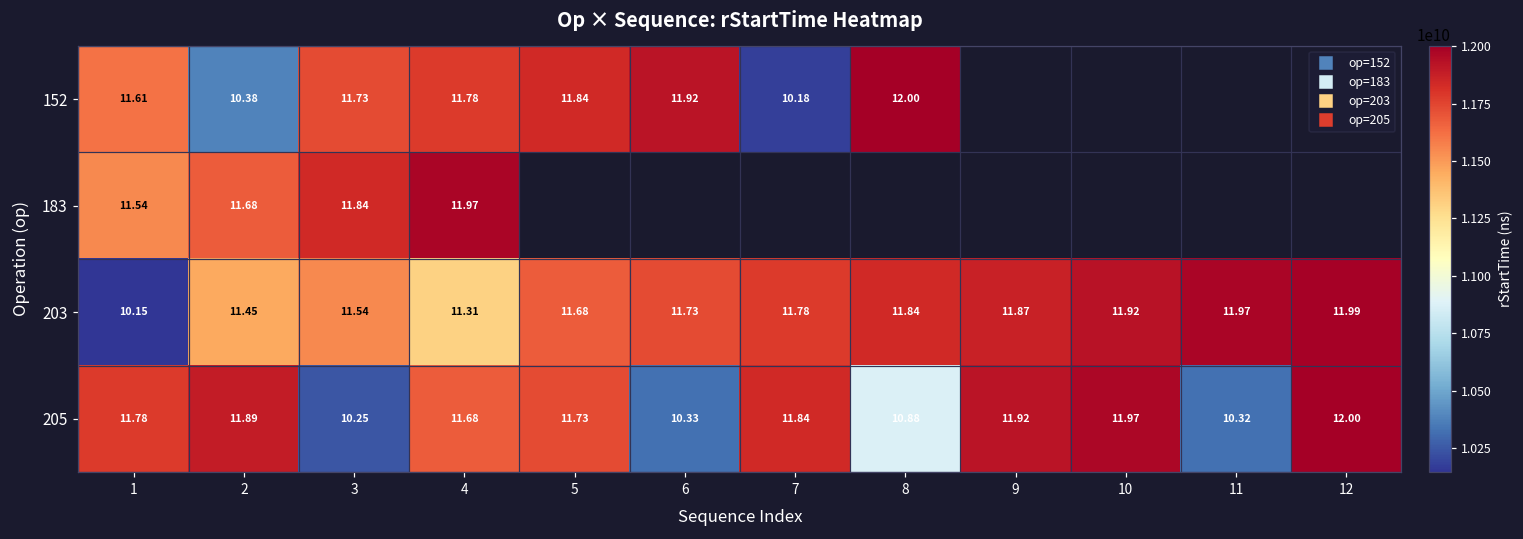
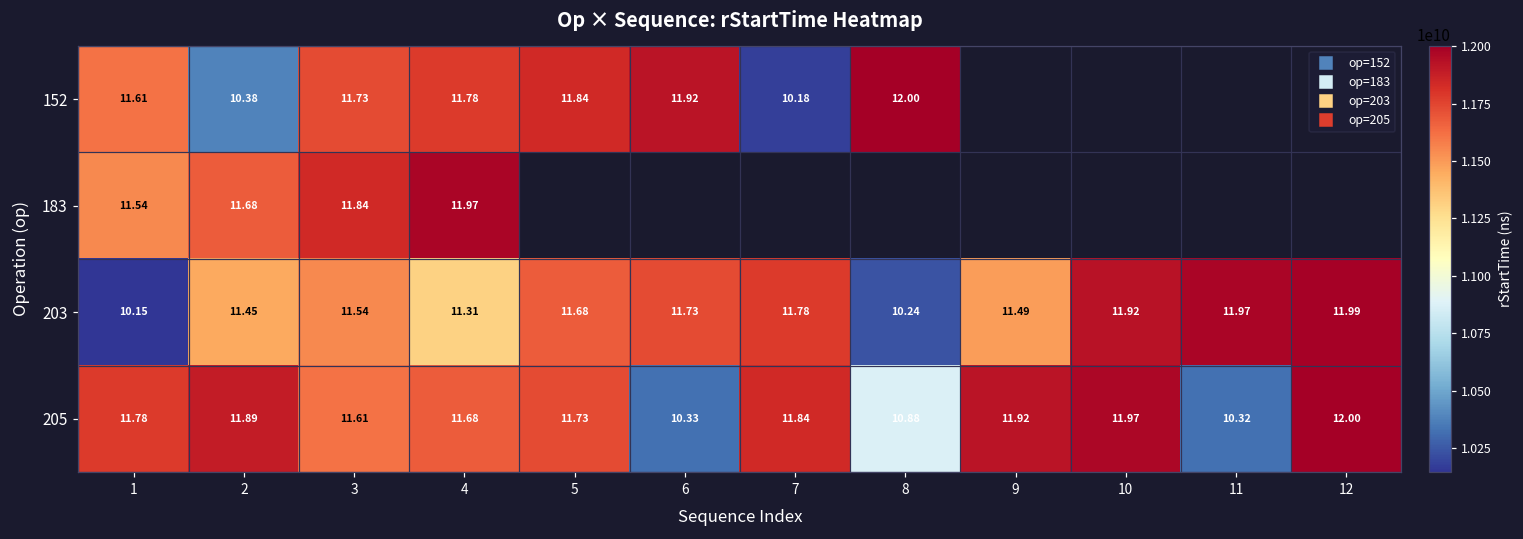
  {
    "152": {
      "1": 11.61,
      "2": 10.38,
      "3": 11.73,
      "4": 11.78,
      "5": 11.84,
      "6": 11.92,
      "7": 10.18,
      "8": 12.00
    },
    "183": {
      "1": 11.54,
      "2": 11.68,
      "3": 11.84,
      "4": 11.97
    },
    "203": {
      "1": 10.15,
      "2": 11.45,
      "3": 11.54,
      "4": 11.31,
      "5": 11.68,
      "6": 11.73,
      "7": 11.78,
-     "8": 11.84,
-     "9": 11.87,
+     "8": 10.24,
+     "9": 11.49,
      "10": 11.92,
      "11": 11.97,
      "12": 11.99
    },
    "205": {
      "1": 11.78,
      "2": 11.89,
-     "3": 10.25,
+     "3": 11.61,
      "4": 11.68,
      "5": 11.73,
      "6": 10.33,
      "7": 11.84,
      "9": 11.92,
      "10": 11.97,
      "11": 10.32,
      "12": 12.00
    }
  }
